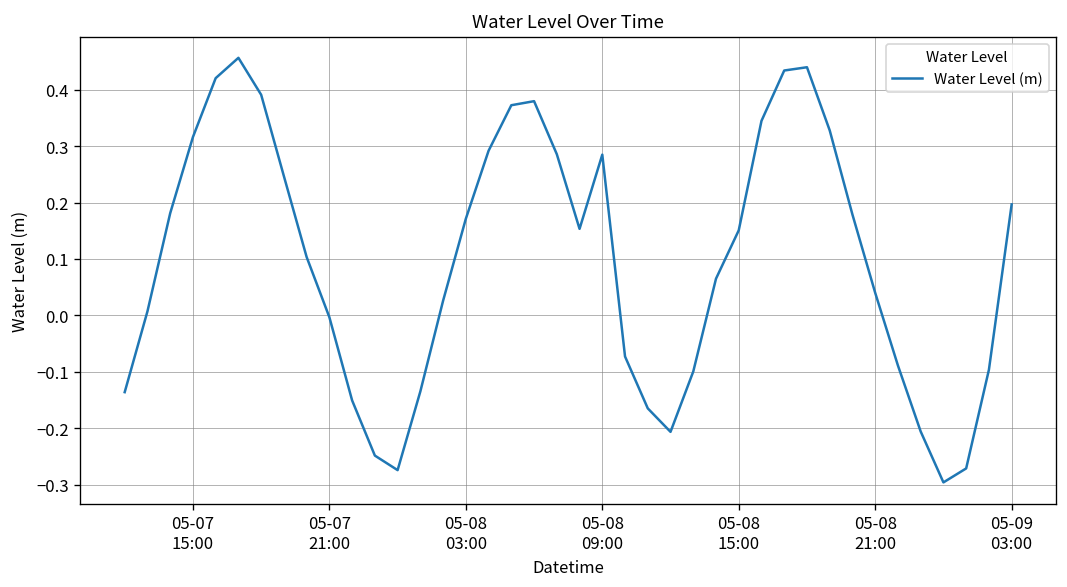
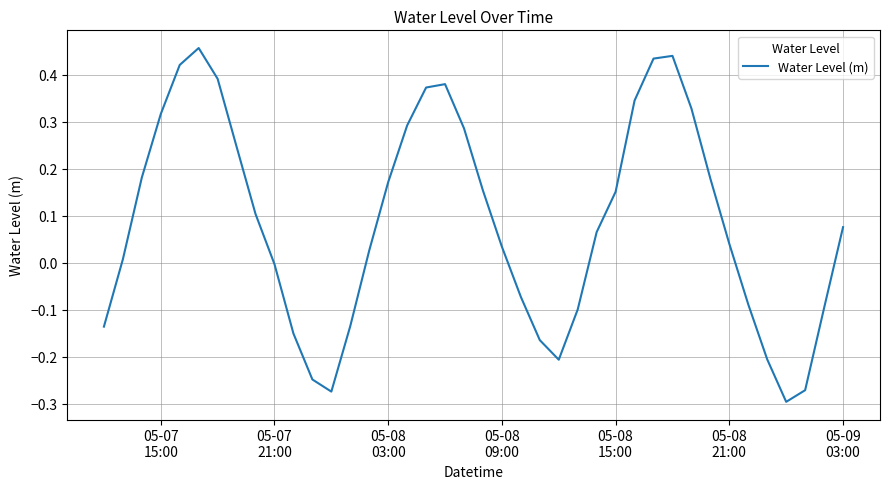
  {
    "05-07 15:00": 0.32,
    "05-07 21:00": 0.00,
    "05-08 03:00": 0.17,
-   "05-08 09:00": 0.28,
+   "05-08 09:00": 0.03,
    "05-08 15:00": 0.15,
    "05-08 21:00": 0.04,
-   "05-09 03:00": 0.20
+   "05-09 03:00": 0.08
  }
